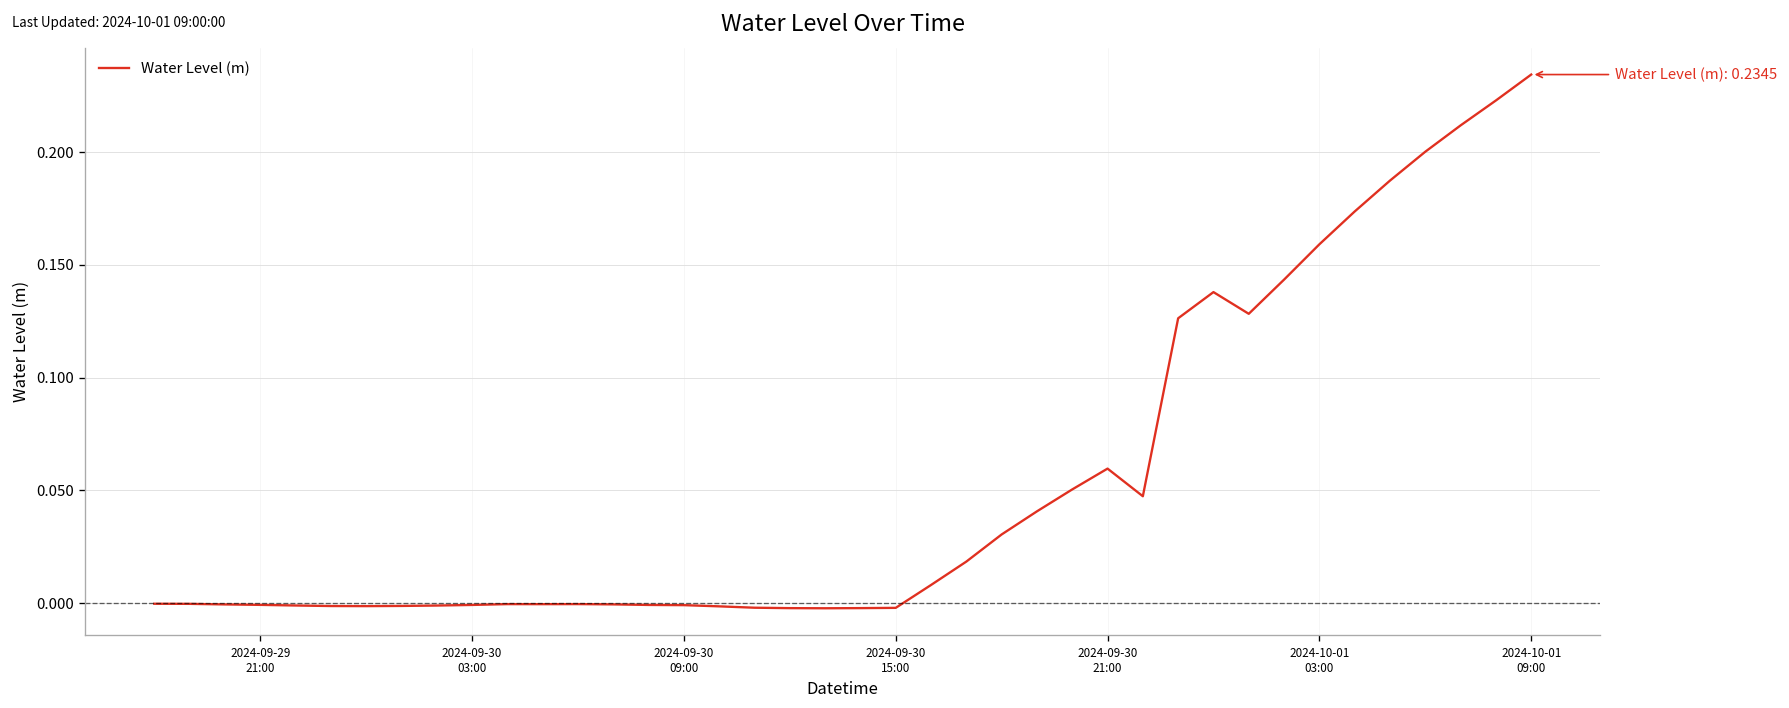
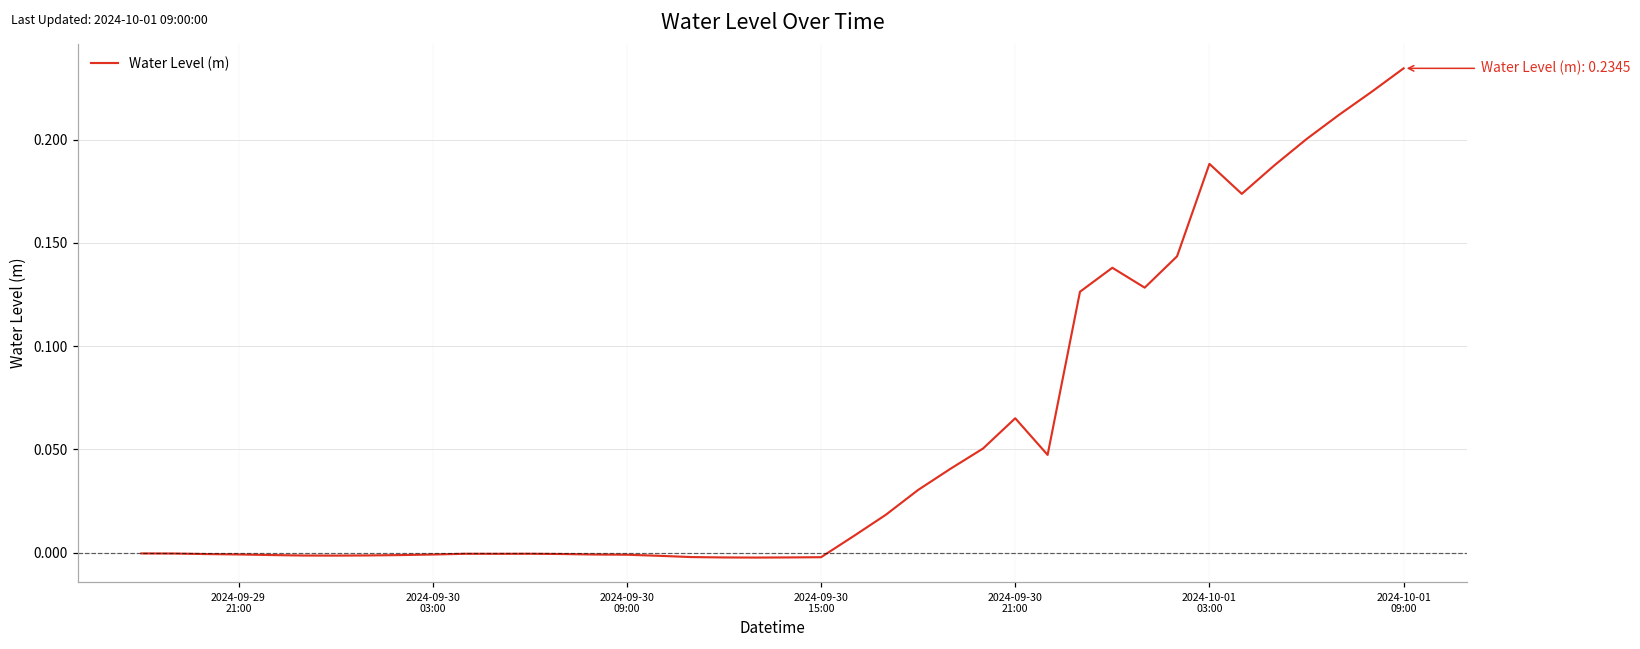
  {
    "2024-09-29 21:00": -0.001,
    "2024-09-30 03:00": -0.001,
    "2024-09-30 09:00": -0.001,
    "2024-09-30 15:00": -0.002,
-   "2024-09-30 21:00": 0.060,
-   "2024-10-01 03:00": 0.159
+   "2024-09-30 21:00": 0.065,
+   "2024-10-01 03:00": 0.188
  }
